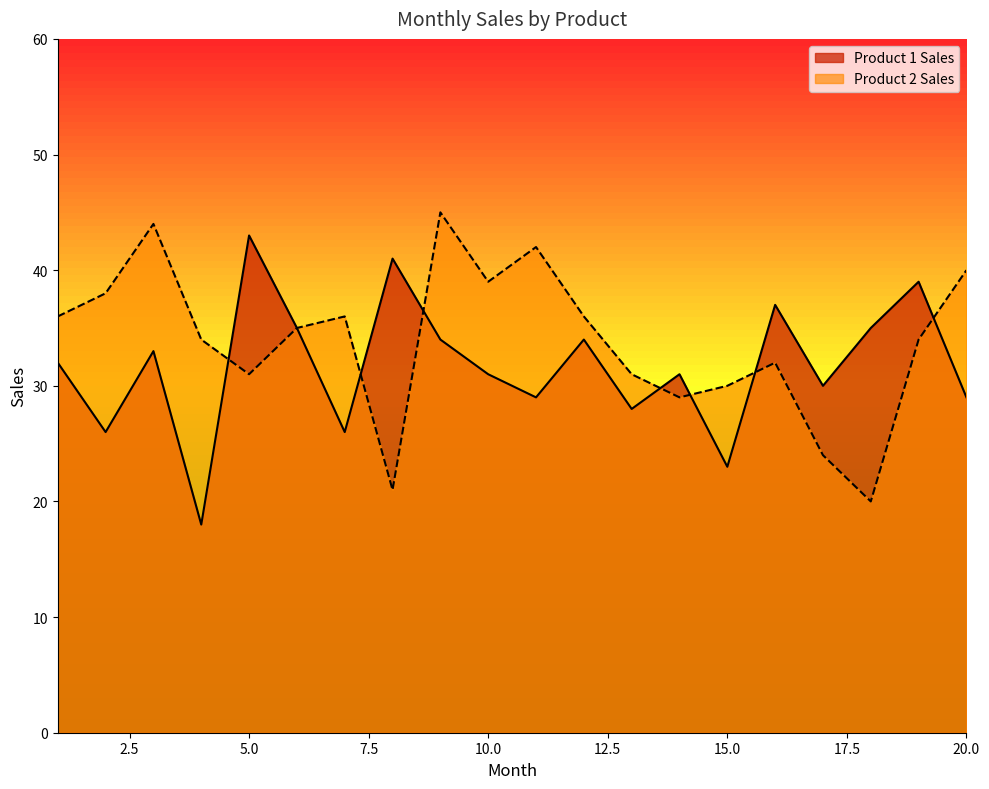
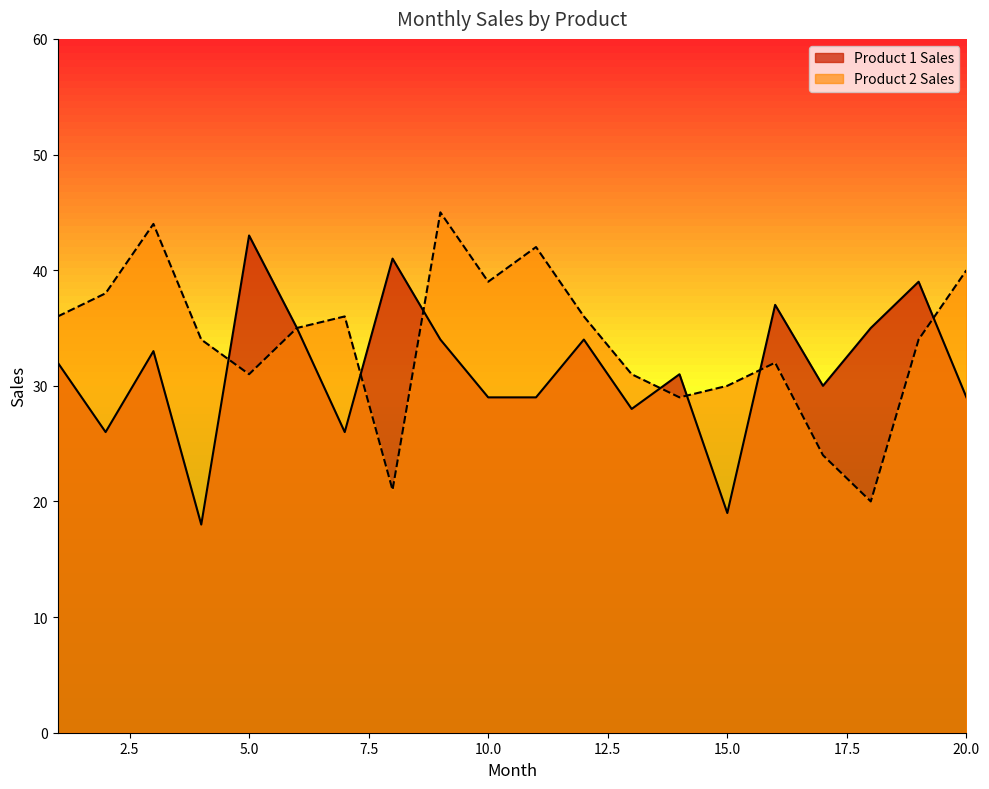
  {
    "Product 1 Sales": {
      "5.0": 43,
-     "10.0": 31,
-     "15.0": 23,
+     "10.0": 29,
+     "15.0": 19,
      "20.0": 29
    },
    "Product 2 Sales": {
      "5.0": 31,
      "10.0": 39,
      "15.0": 30,
      "20.0": 40
    }
  }
